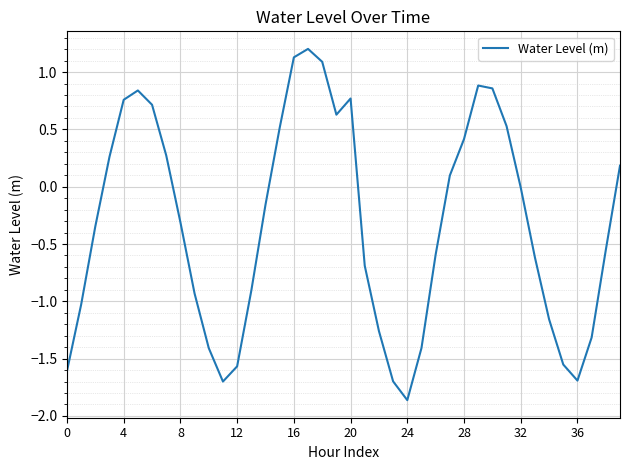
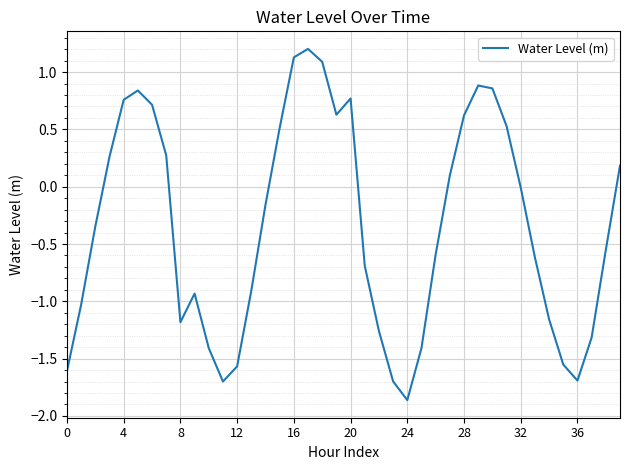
  {
    "0": -1.61,
    "4": 0.76,
-   "8": -0.31,
+   "8": -1.18,
    "12": -1.57,
    "16": 1.13,
    "20": 0.77,
    "24": -1.86,
-   "28": 0.42,
+   "28": 0.62,
    "32": -0.01,
    "36": -1.69
  }
